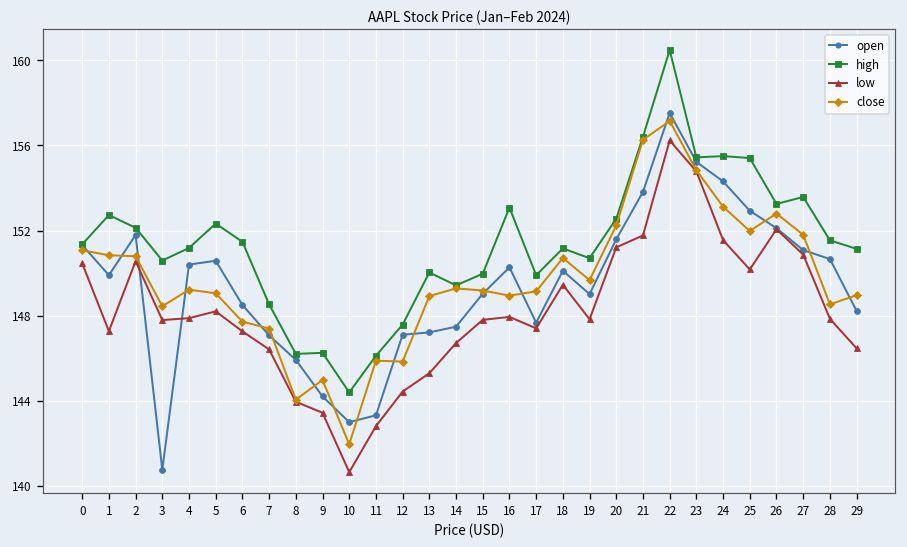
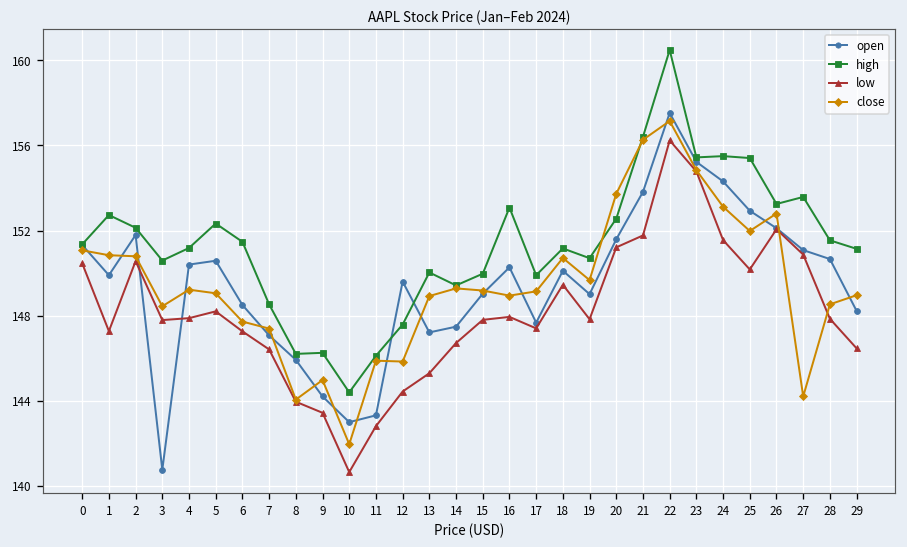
  {
    "open": {
      "1": 149.9,
      "2": 151.8,
      "3": 140.8,
      "4": 150.4,
      "5": 150.6,
      "6": 148.5,
      "7": 147.1,
      "8": 145.9,
      "9": 144.2,
      "10": 143.0,
      "11": 143.3,
-     "12": 147.1,
+     "12": 149.6,
      "13": 147.2,
      "14": 147.5,
      "15": 149.0,
      "16": 150.3,
      "17": 147.7,
      "18": 150.1,
      "19": 149.0,
      "20": 151.6,
      "21": 153.8,
      "22": 157.5,
      "23": 155.2,
      "24": 154.3,
      "25": 152.9,
      "27": 151.1,
      "28": 150.7,
      "29": 148.2
    },
    "high": {
      "1": 152.7,
      "2": 152.1,
      "3": 150.6,
      "4": 151.2,
      "5": 152.3,
      "6": 151.5,
      "7": 148.5,
      "8": 146.2,
      "9": 146.3,
      "10": 144.4,
      "11": 146.1,
      "12": 147.6,
      "13": 150.0,
      "15": 150.0,
      "16": 153.1,
      "17": 149.9,
      "18": 151.2,
      "19": 150.7,
      "20": 152.6,
      "22": 160.5,
      "23": 155.4,
      "24": 155.5,
      "25": 155.4,
      "26": 153.3,
      "27": 153.6,
      "28": 151.5,
      "29": 151.1
    },
    "low": {
      "0": 150.5,
      "1": 147.3,
      "2": 150.6,
      "3": 147.8,
      "4": 147.9,
      "5": 148.2,
      "6": 147.3,
      "7": 146.4,
      "9": 143.4,
      "10": 140.6,
      "11": 142.8,
      "12": 144.4,
      "13": 145.3,
      "14": 146.7,
      "15": 147.8,
      "16": 147.9,
      "17": 147.4,
      "18": 149.5,
      "19": 147.8,
      "20": 151.2,
      "21": 151.8,
      "22": 156.2,
      "24": 151.6,
      "25": 150.2,
      "27": 150.9,
      "28": 147.9,
      "29": 146.5
    },
    "close": {
      "0": 151.1,
      "1": 150.8,
      "2": 150.8,
      "3": 148.4,
      "4": 149.2,
      "5": 149.1,
      "6": 147.7,
      "7": 147.4,
      "9": 145.0,
      "10": 142.0,
      "11": 145.9,
      "12": 145.8,
      "13": 148.9,
      "15": 149.2,
      "16": 148.9,
      "17": 149.1,
      "18": 150.7,
      "19": 149.7,
-     "20": 152.2,
+     "20": 153.7,
      "22": 157.2,
      "24": 153.1,
      "25": 152.0,
      "26": 152.8,
-     "27": 151.8,
+     "27": 144.2,
      "28": 148.5,
      "29": 149.0
    }
  }
